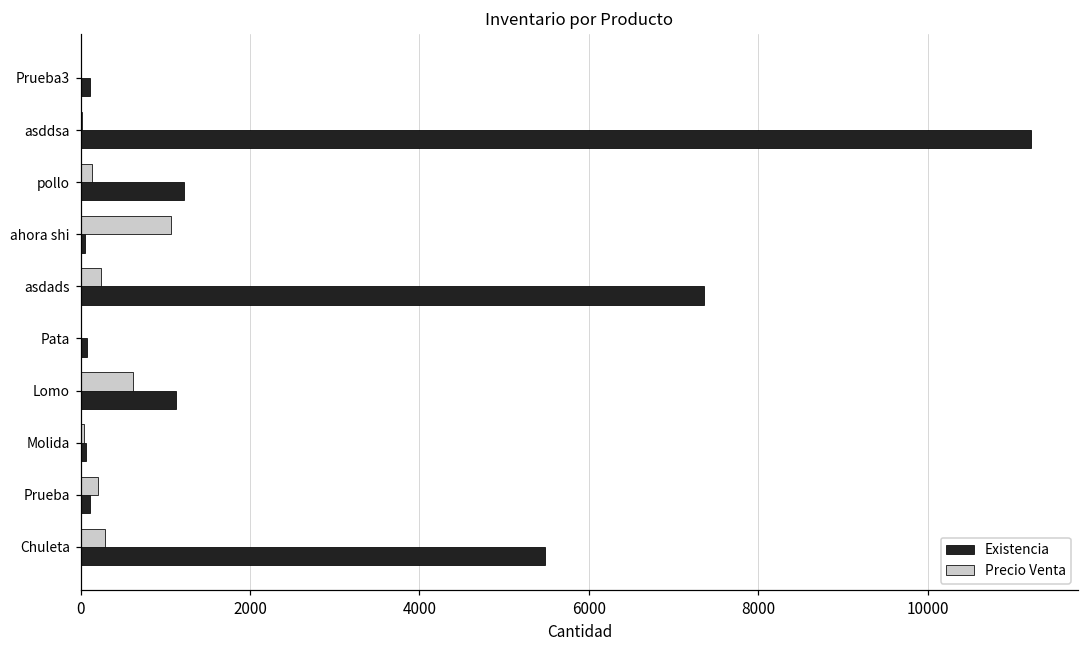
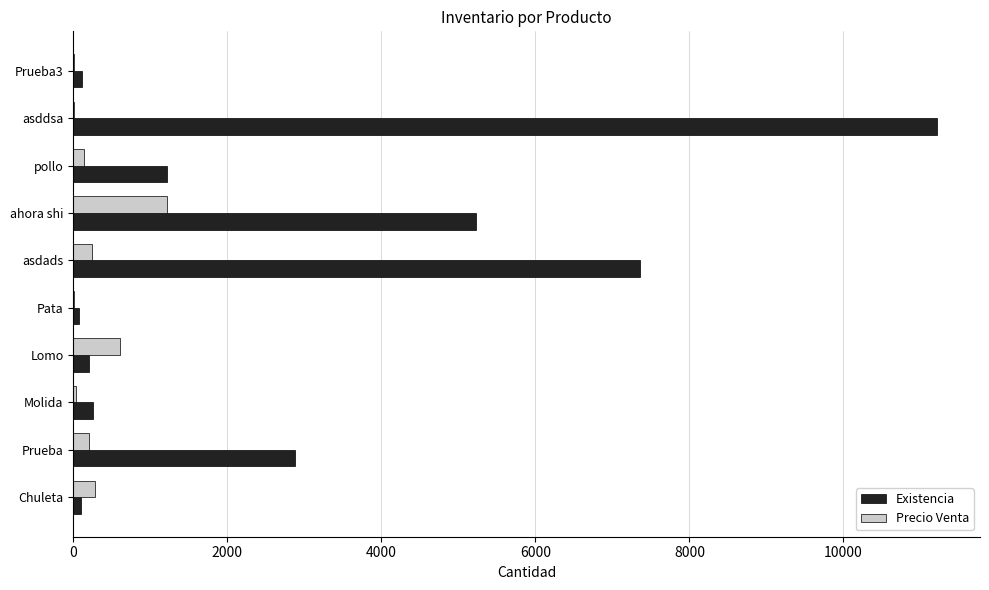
  {
    "Existencia": {
      "Prueba3": 100,
      "asddsa": 11200,
      "pollo": 1200,
-     "ahora shi": 100,
+     "ahora shi": 5200,
      "asdads": 7400,
      "Pata": 100,
-     "Lomo": 1100,
-     "Molida": 100,
-     "Prueba": 100,
-     "Chuleta": 5500
+     "Lomo": 200,
+     "Molida": 300,
+     "Prueba": 2900,
+     "Chuleta": 100
    },
    "Precio Venta": {
      "pollo": 100,
-     "ahora shi": 1100,
+     "ahora shi": 1200,
      "asdads": 200,
      "Lomo": 600,
      "Molida": 0,
      "Prueba": 200,
      "Chuleta": 300
    }
  }
